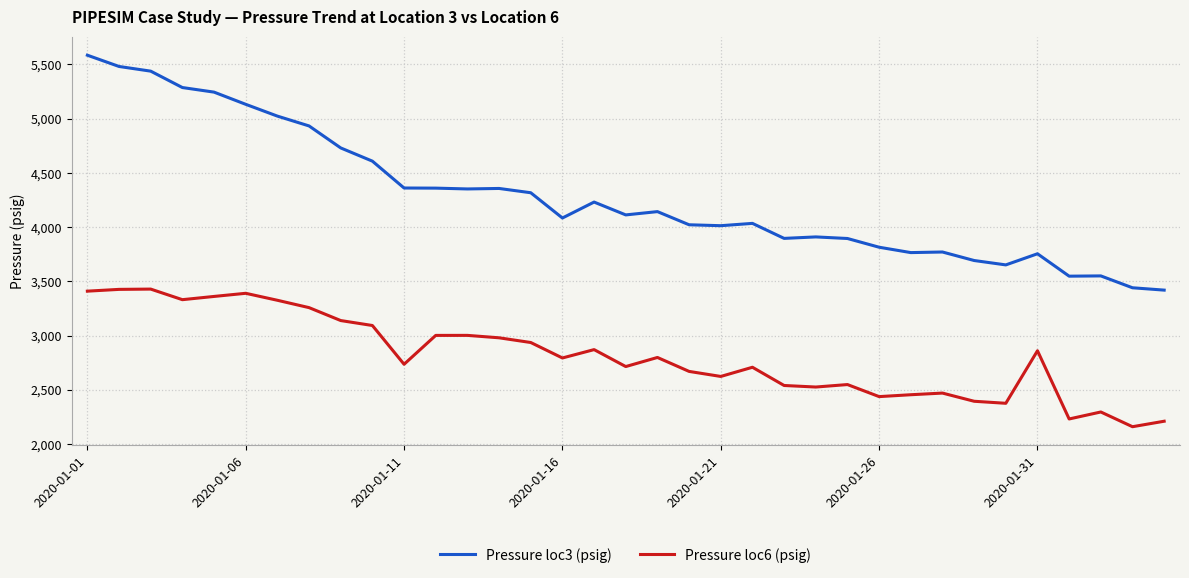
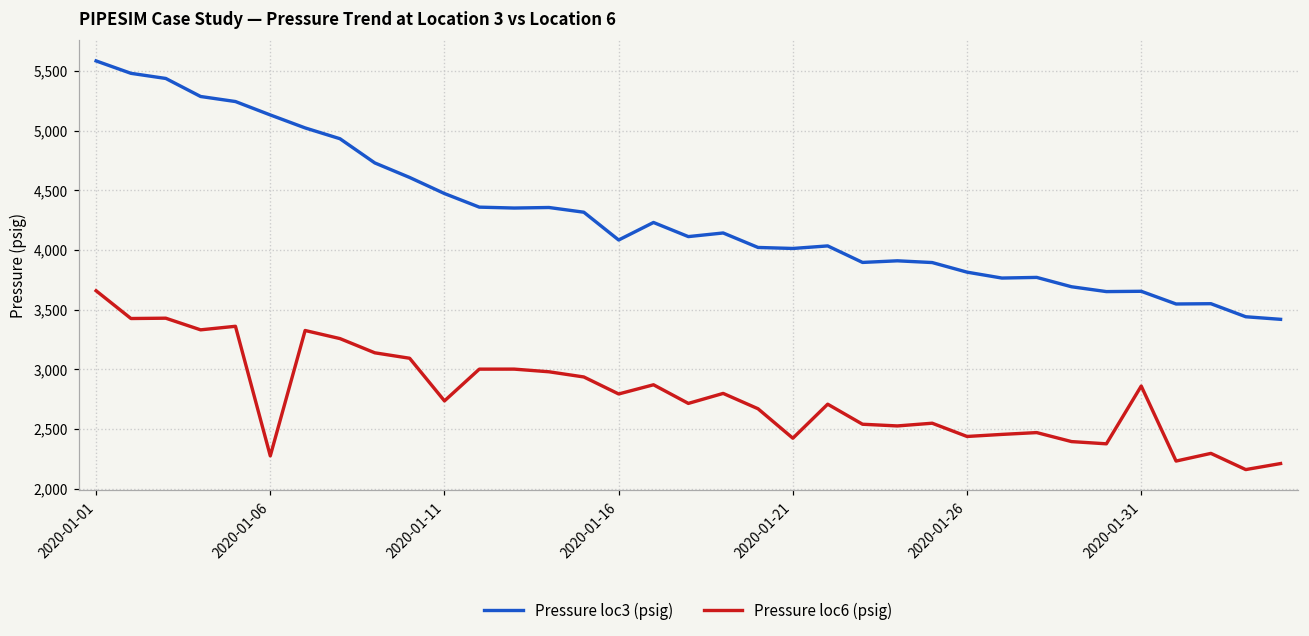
  {
    "Pressure loc3 (psig)": {
      "2020-01-01": "5,590",
      "2020-01-06": "5,130",
-     "2020-01-11": "4,360",
+     "2020-01-11": "4,470",
      "2020-01-16": "4,080",
      "2020-01-21": "4,010",
      "2020-01-26": "3,810",
-     "2020-01-31": "3,750"
+     "2020-01-31": "3,650"
    },
    "Pressure loc6 (psig)": {
-     "2020-01-01": "3,410",
-     "2020-01-06": "3,390",
+     "2020-01-01": "3,660",
+     "2020-01-06": "2,270",
      "2020-01-11": "2,730",
      "2020-01-16": "2,790",
-     "2020-01-21": "2,620",
+     "2020-01-21": "2,420",
      "2020-01-26": "2,440",
      "2020-01-31": "2,860"
    }
  }
